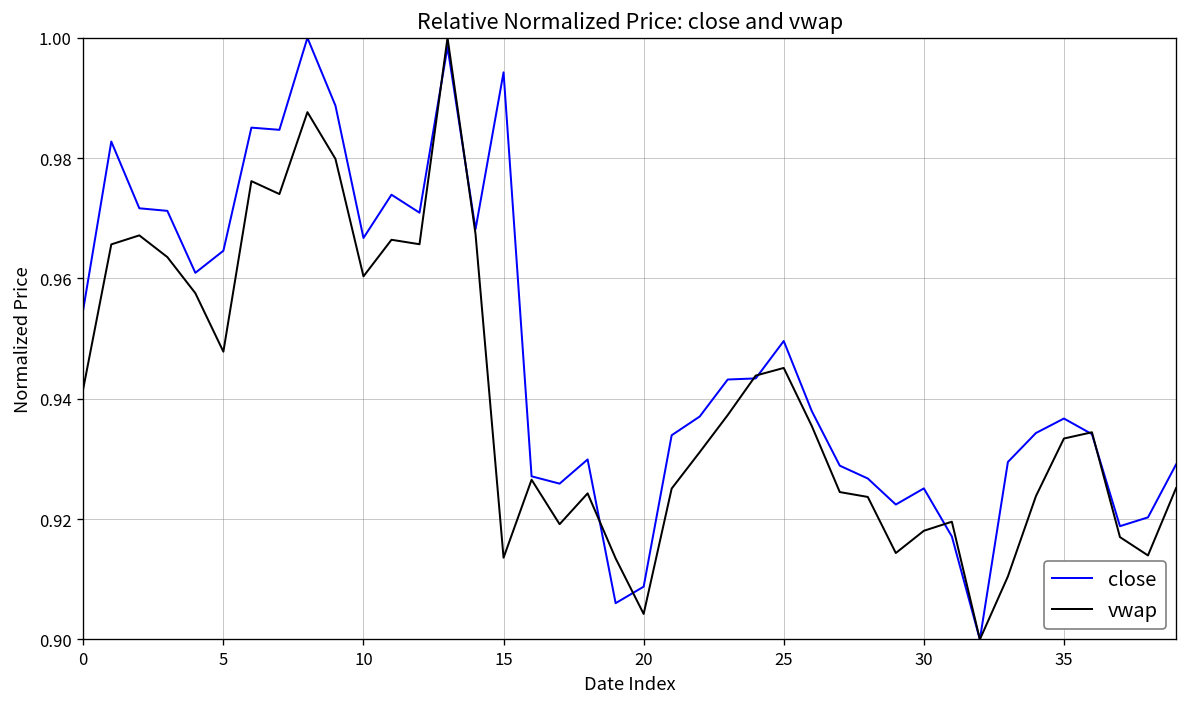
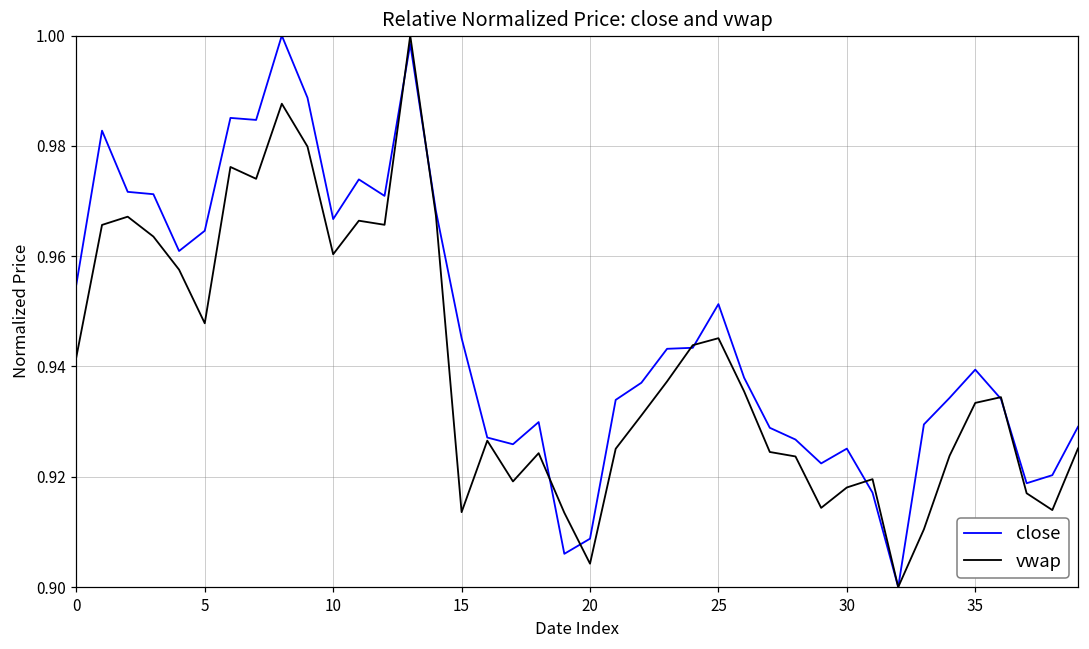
  {
    "close": {
      "0": 0.955,
      "5": 0.965,
      "10": 0.967,
-     "15": 0.994,
+     "15": 0.945,
      "20": 0.909,
-     "25": 0.950,
+     "25": 0.951,
      "30": 0.925,
-     "35": 0.937
+     "35": 0.939
    },
    "vwap": {
      "0": 0.942,
      "5": 0.948,
      "10": 0.960,
      "15": 0.914,
      "20": 0.904,
      "25": 0.945,
      "30": 0.918,
      "35": 0.933
    }
  }
